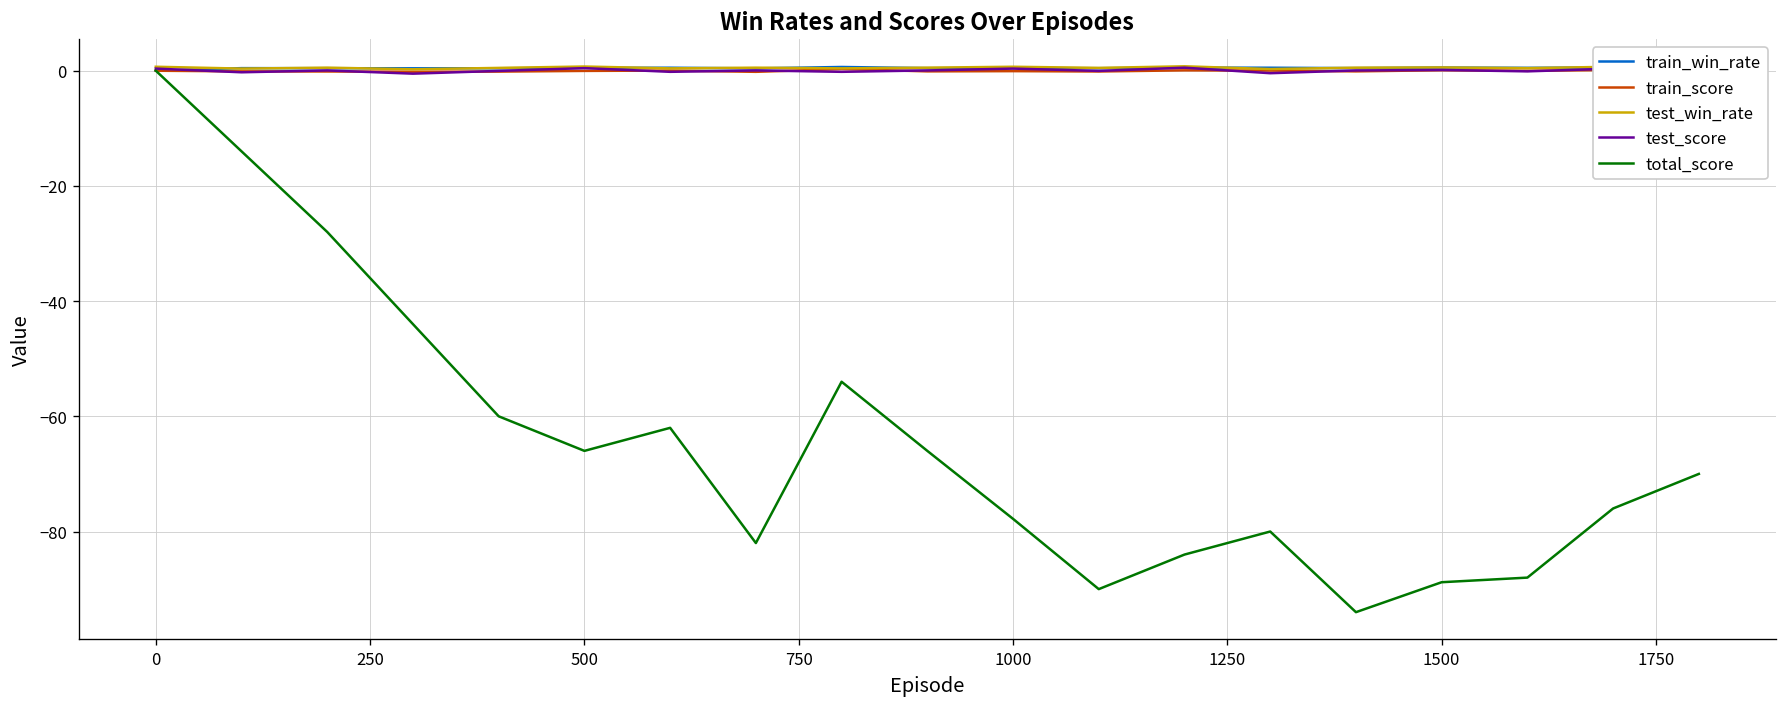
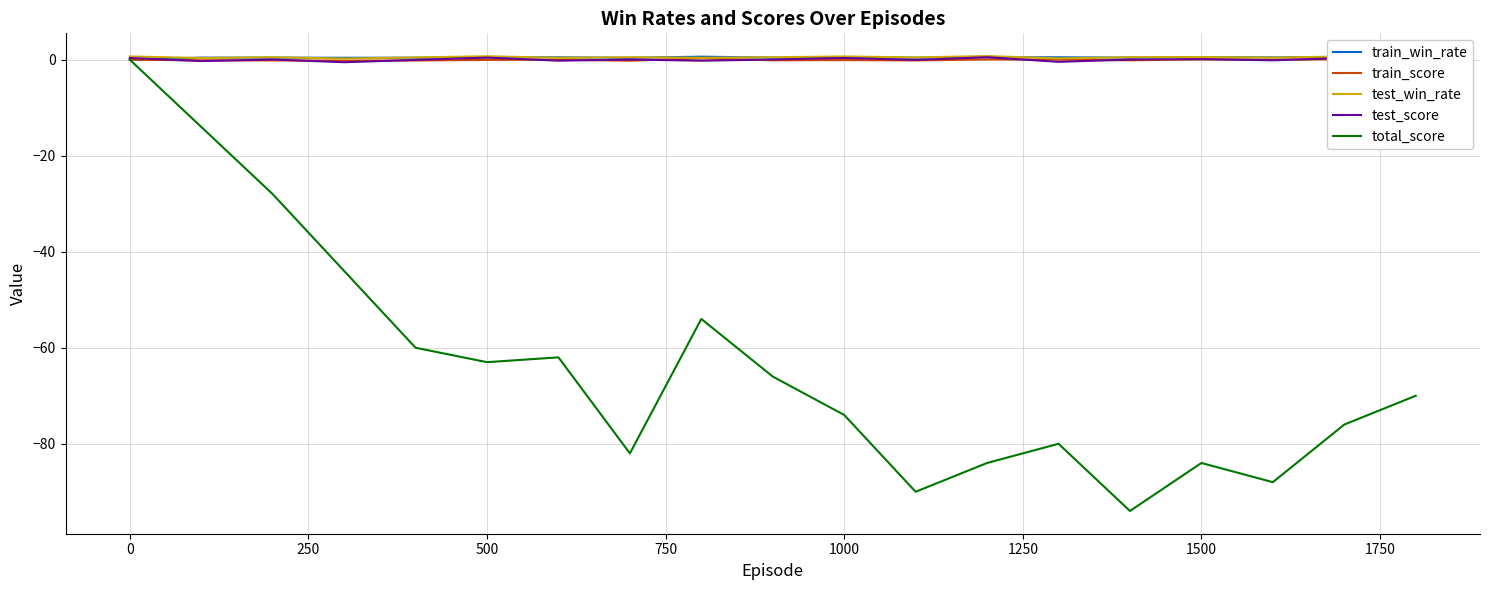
  {
    "total_score": {
-     "500": -66,
-     "1000": -78,
-     "1500": -89
+     "500": -63,
+     "1000": -74,
+     "1500": -84
    }
  }
